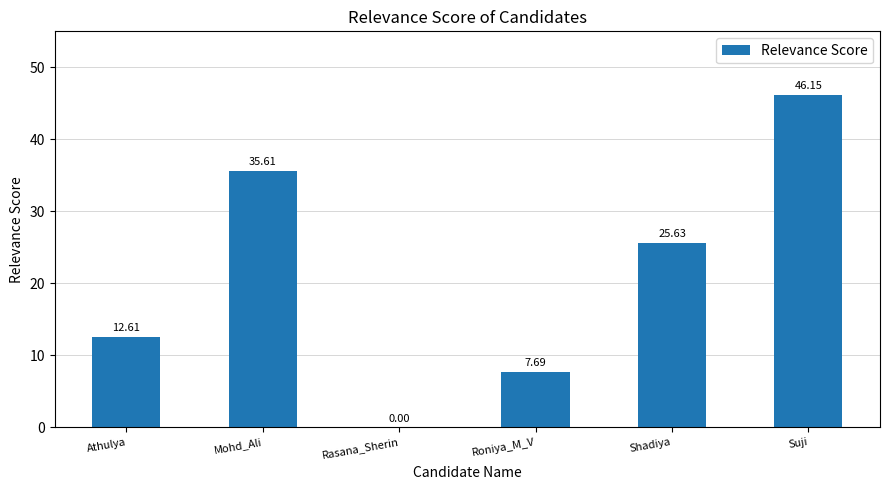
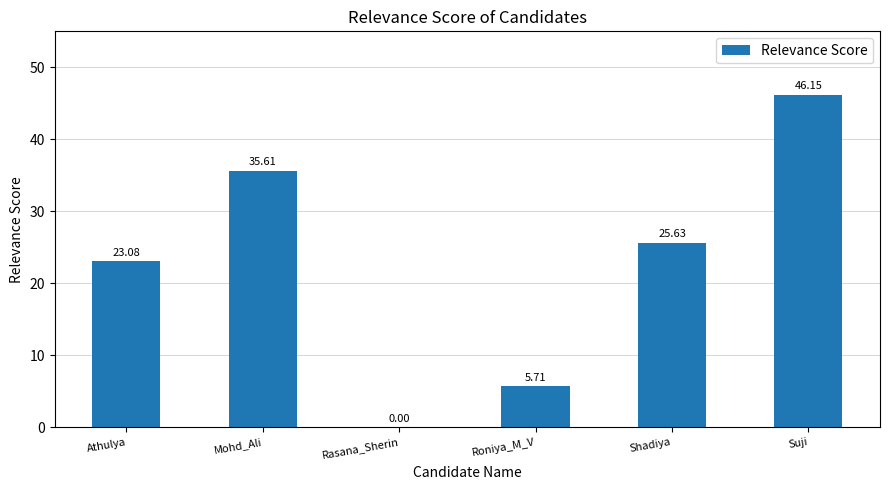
  {
-   "Athulya": 12.61,
+   "Athulya": 23.08,
    "Mohd_Ali": 35.61,
    "Rasana_Sherin": 0.00,
-   "Roniya_M_V": 7.69,
+   "Roniya_M_V": 5.71,
    "Shadiya": 25.63,
    "Suji": 46.15
  }
